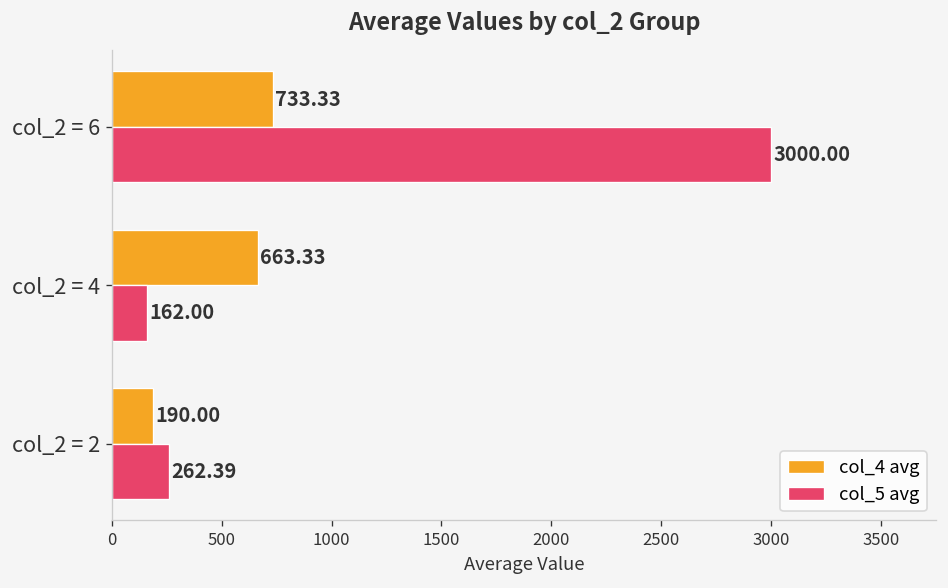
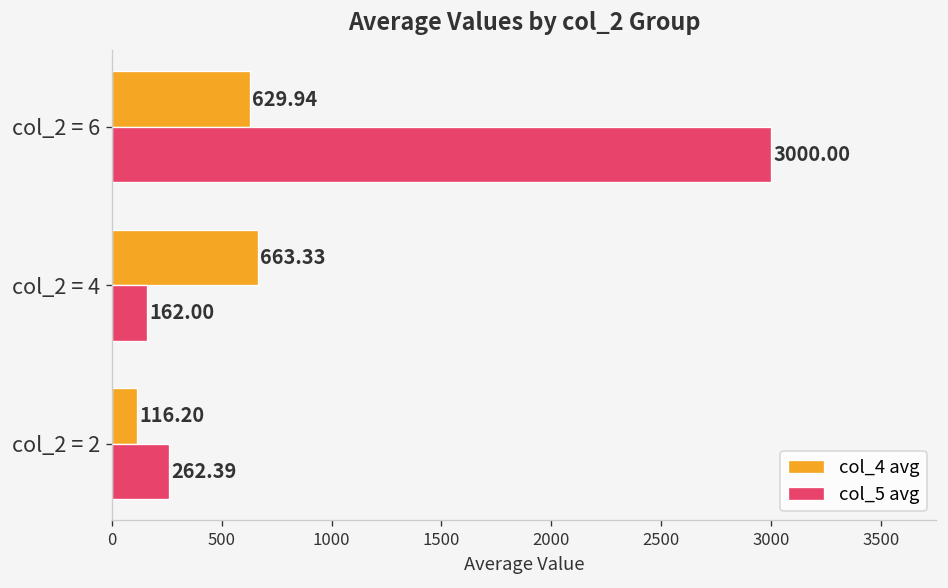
  {
    "col_4 avg": {
-     "col_2 = 6": 733.33,
+     "col_2 = 6": 629.94,
      "col_2 = 4": 663.33,
-     "col_2 = 2": 190.00
+     "col_2 = 2": 116.20
    },
    "col_5 avg": {
      "col_2 = 6": 3000.00,
      "col_2 = 4": 162.00,
      "col_2 = 2": 262.39
    }
  }
